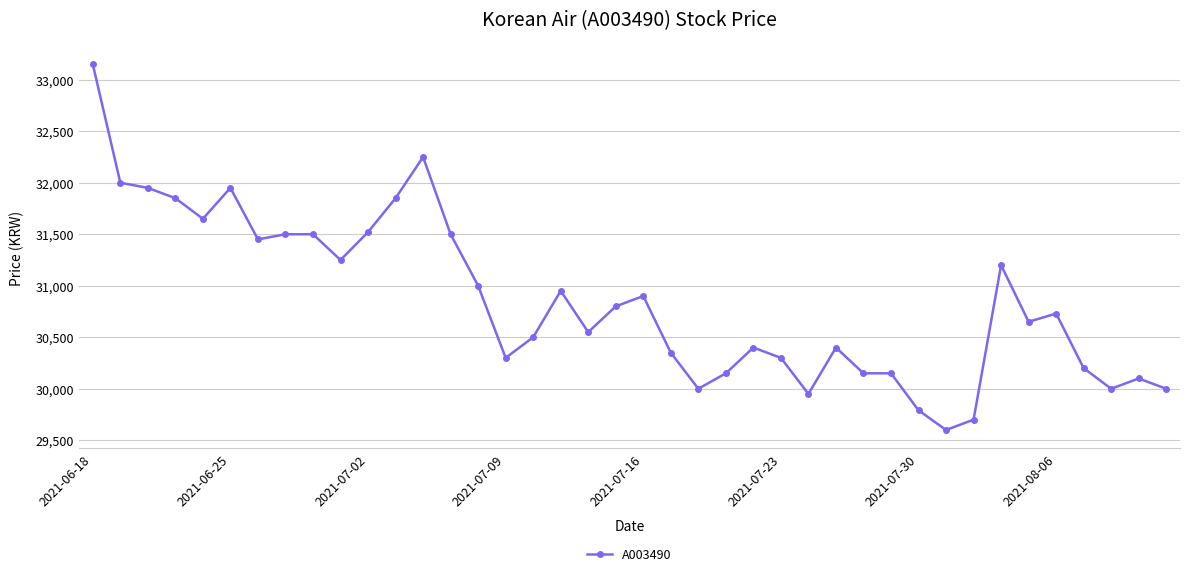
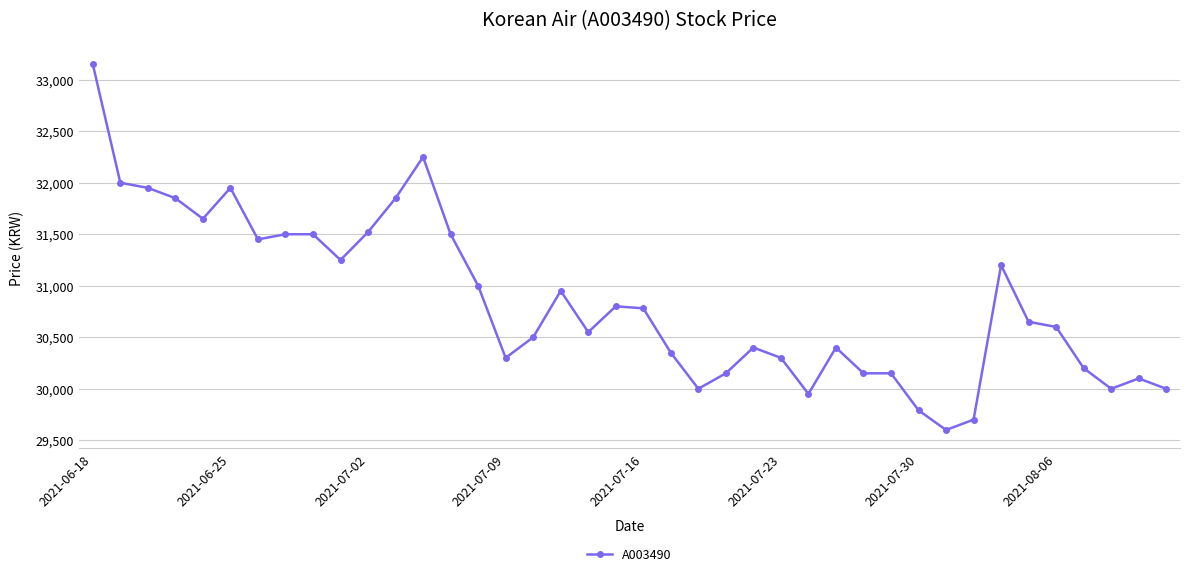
  {
    "2021-06-18": "33,150",
    "2021-06-25": "31,950",
    "2021-07-02": "31,520",
    "2021-07-09": "30,300",
-   "2021-07-16": "30,900",
+   "2021-07-16": "30,780",
    "2021-07-23": "30,300",
    "2021-07-30": "29,790",
-   "2021-08-06": "30,730"
+   "2021-08-06": "30,600"
  }
